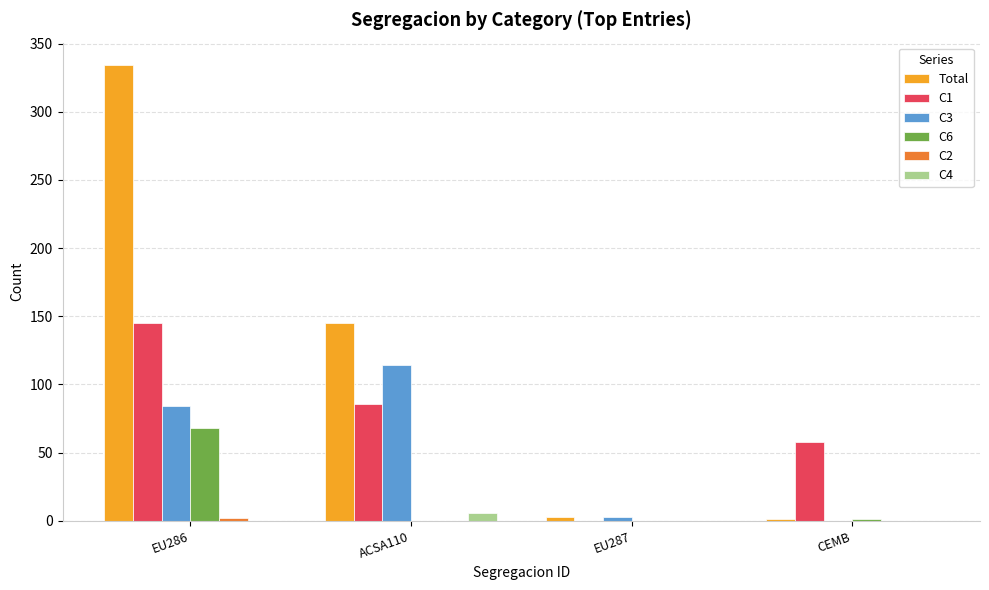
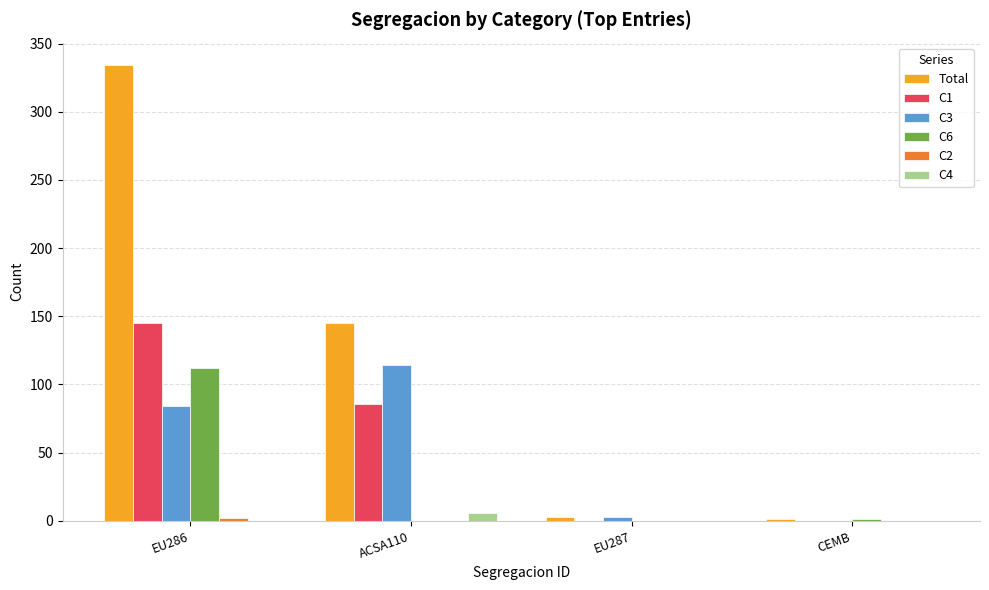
  {
    "C1": {
      "EU286": 145,
      "ACSA110": 86,
      "EU287": 0,
-     "CEMB": 58
+     "CEMB": 0
    },
    "C3": {
      "EU286": 84,
      "ACSA110": 114,
      "EU287": 3,
      "CEMB": 0
    },
    "C6": {
-     "EU286": 68,
+     "EU286": 112,
      "ACSA110": 0,
      "EU287": 0
    },
    "C4": {
      "EU286": 0,
      "ACSA110": 6,
      "EU287": 0,
      "CEMB": 0
    }
  }
